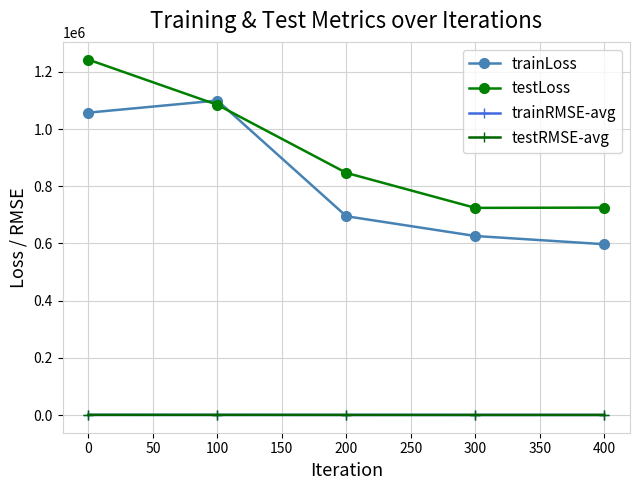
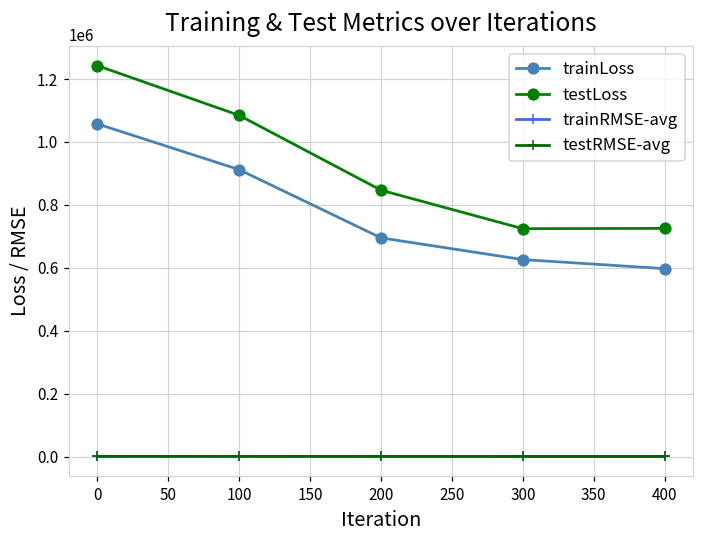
  {
    "trainLoss": {
      "0": 1060000,
-     "100": 1100000,
+     "100": 910000,
      "200": 700000,
      "300": 630000,
      "400": 600000
    }
  }
